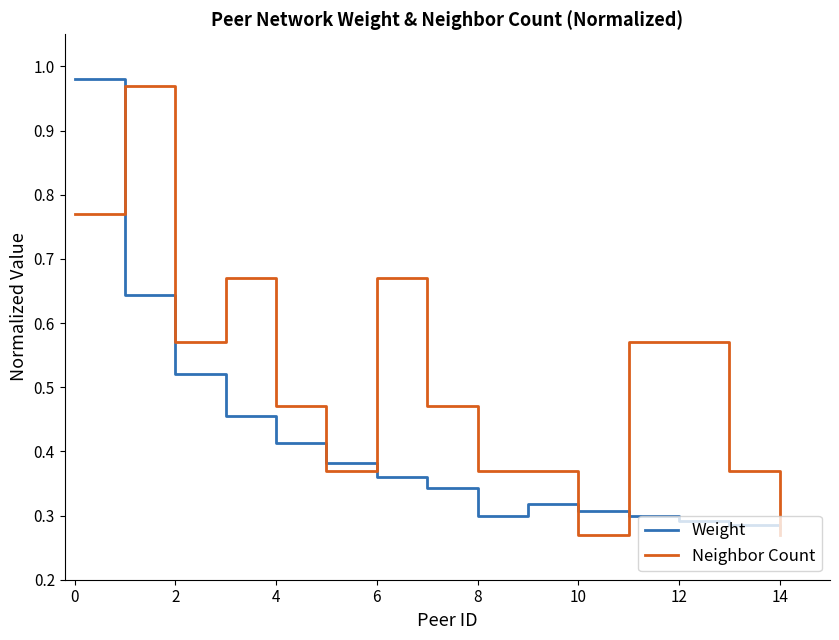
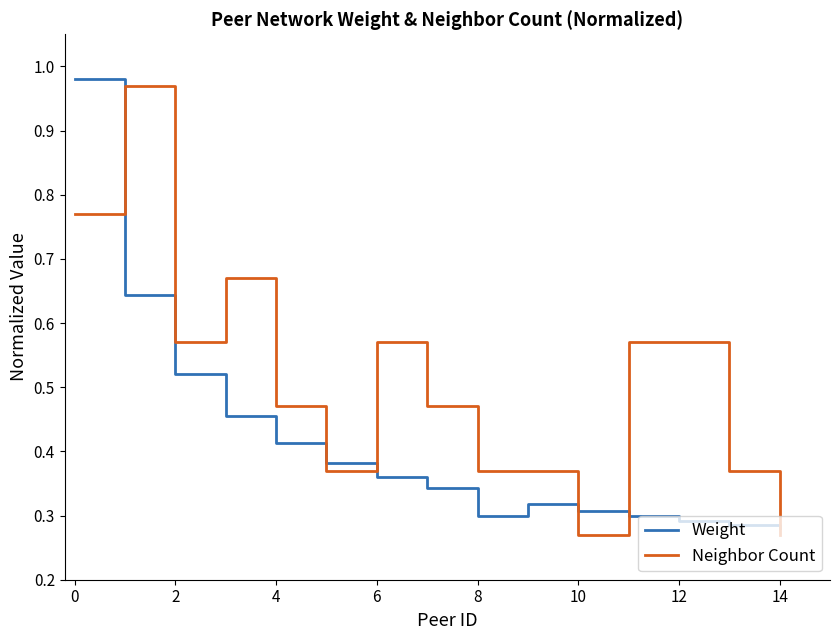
  {
    "Weight": {
      "0": 0.98,
      "2": 0.52,
      "4": 0.41,
      "6": 0.36,
      "8": 0.30,
      "10": 0.31
    },
    "Neighbor Count": {
      "0": 0.77,
      "2": 0.57,
      "4": 0.47,
-     "6": 0.67,
+     "6": 0.57,
      "8": 0.37,
      "10": 0.27,
      "12": 0.57
    }
  }
